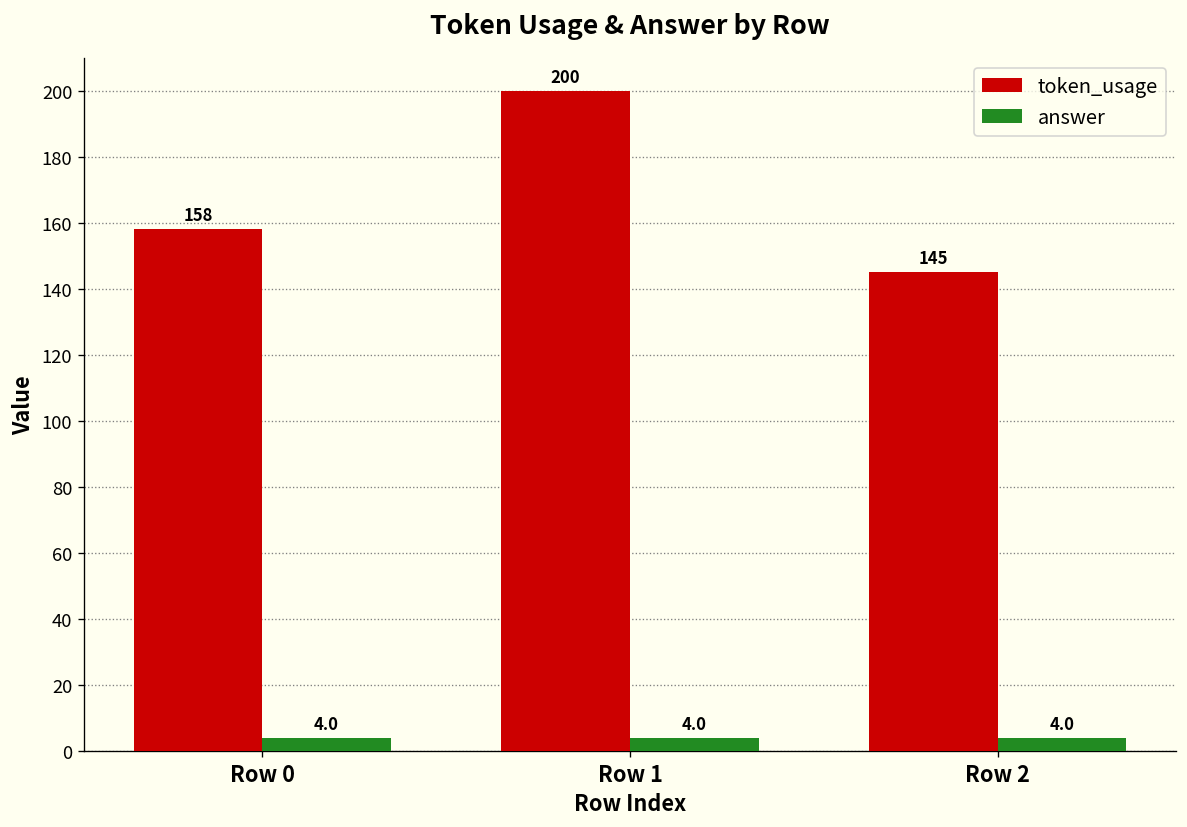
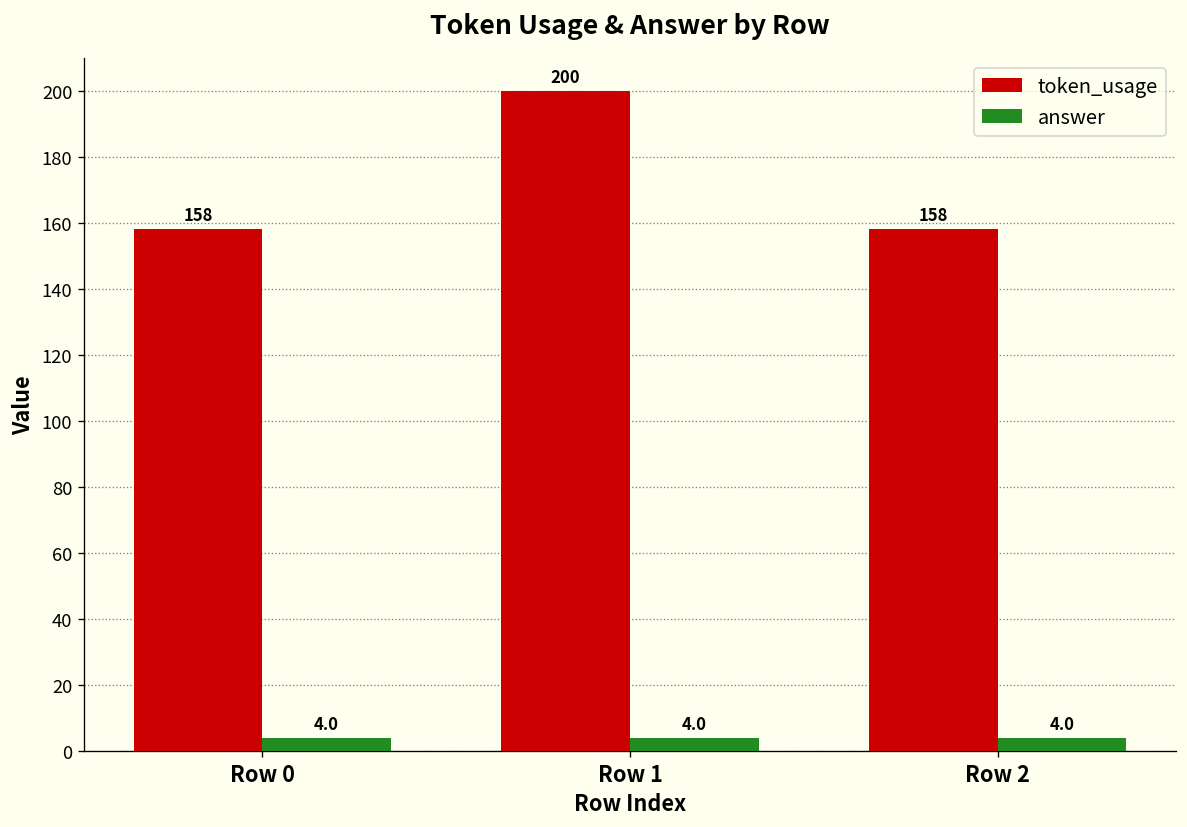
  {
    "token_usage": {
      "Row 0": 158,
      "Row 1": 200,
-     "Row 2": 145
+     "Row 2": 158
    },
    "answer": {
      "Row 0": 4.0,
      "Row 1": 4.0,
      "Row 2": 4.0
    }
  }
